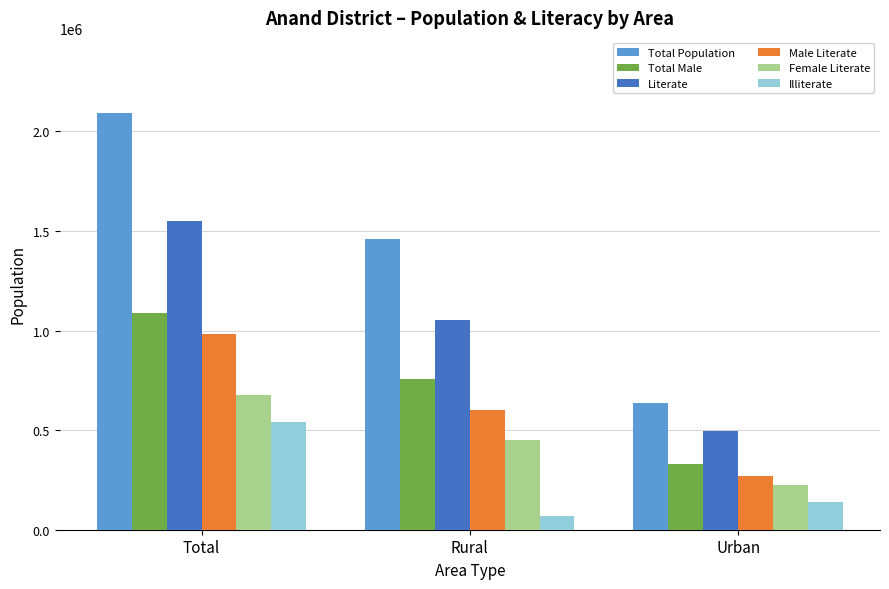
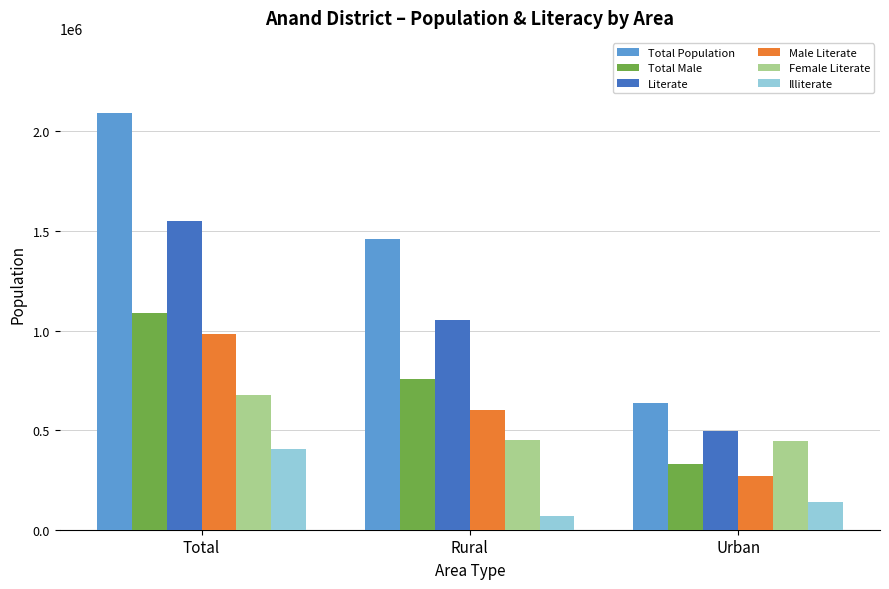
  {
    "Total Male": {
      "Total": 1090000,
      "Rural": 760000,
      "Urban": 330000
    },
    "Male Literate": {
      "Total": 980000,
      "Rural": 600000,
      "Urban": 270000
    },
    "Female Literate": {
      "Total": 680000,
      "Rural": 450000,
-     "Urban": 230000
+     "Urban": 450000
    },
    "Illiterate": {
-     "Total": 540000,
+     "Total": 410000,
      "Rural": 70000,
      "Urban": 140000
    }
  }
